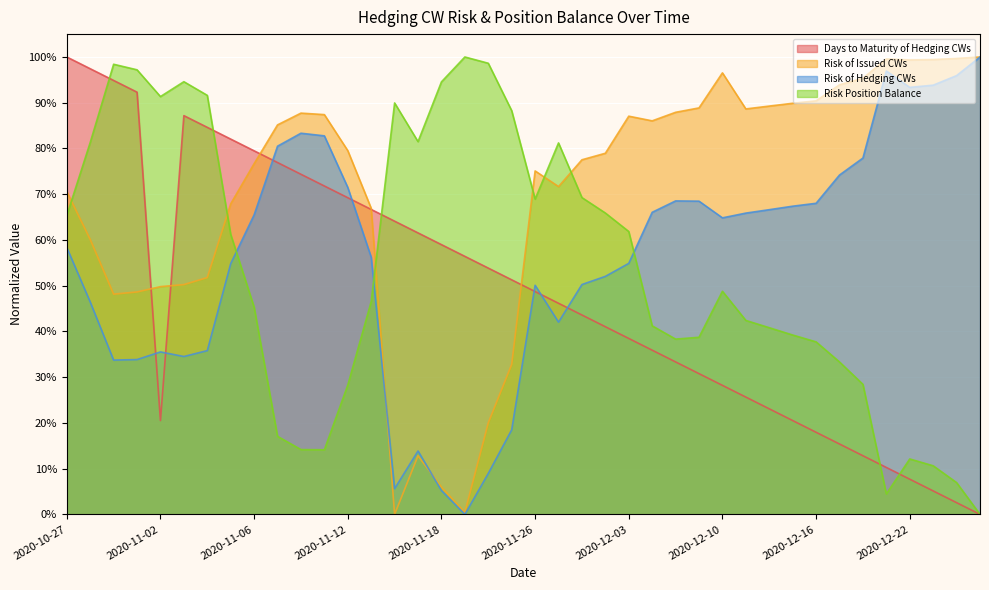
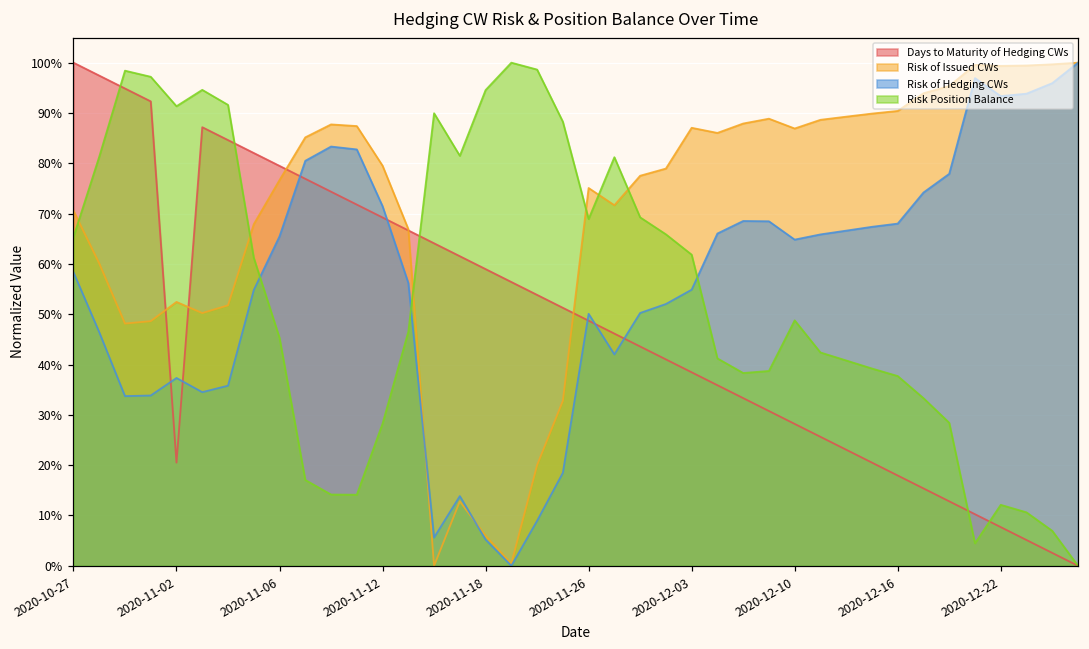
  {
    "Days to Maturity of Hedging CWs": {
      "2020-10-27": "100%",
      "2020-11-02": "21%",
      "2020-11-06": "79%",
      "2020-11-12": "69%",
      "2020-11-18": "59%",
      "2020-11-26": "49%",
      "2020-12-03": "38%",
      "2020-12-10": "28%",
      "2020-12-16": "18%",
      "2020-12-22": "8%"
    },
    "Risk of Issued CWs": {
      "2020-10-27": "71%",
-     "2020-11-02": "50%",
+     "2020-11-02": "52%",
      "2020-11-06": "77%",
      "2020-11-12": "80%",
      "2020-11-18": "6%",
      "2020-11-26": "75%",
      "2020-12-03": "87%",
-     "2020-12-10": "97%"
+     "2020-12-10": "87%"
    },
    "Risk of Hedging CWs": {
      "2020-10-27": "58%",
-     "2020-11-02": "36%",
+     "2020-11-02": "37%",
      "2020-11-06": "65%",
      "2020-11-12": "71%",
      "2020-11-18": "5%",
      "2020-11-26": "50%",
      "2020-12-03": "55%",
      "2020-12-10": "65%",
      "2020-12-16": "68%"
    },
    "Risk Position Balance": {
      "2020-10-27": "65%",
      "2020-11-02": "91%",
      "2020-11-06": "45%",
      "2020-11-12": "28%",
      "2020-11-18": "95%",
      "2020-11-26": "69%",
      "2020-12-03": "62%",
      "2020-12-10": "49%",
      "2020-12-16": "38%",
      "2020-12-22": "12%"
    }
  }
